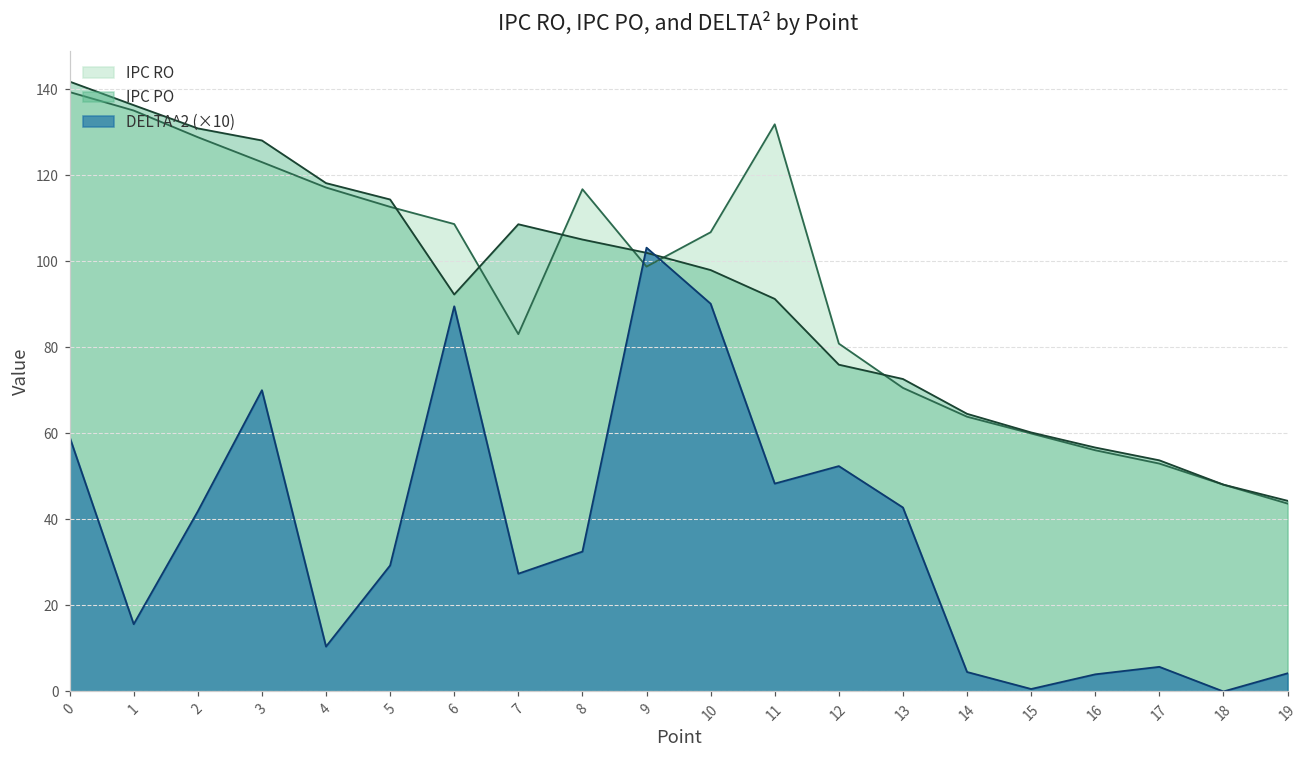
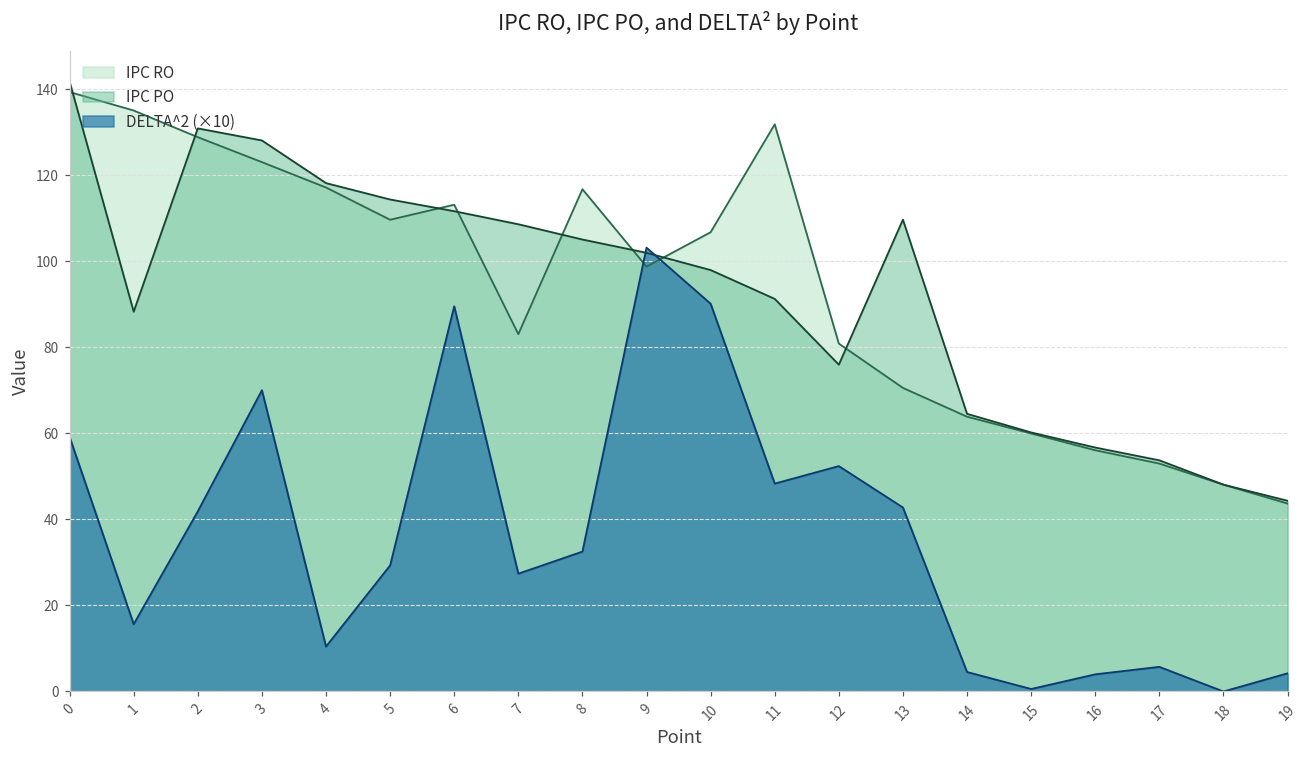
  {
    "IPC RO": {
      "0": 139,
      "1": 135,
      "2": 129,
      "3": 123,
      "4": 117,
-     "5": 113,
-     "6": 109,
+     "5": 110,
+     "6": 113,
      "7": 83,
      "8": 117,
      "9": 99,
      "10": 107,
      "11": 132,
      "12": 81,
      "13": 71,
      "14": 64,
      "17": 53
    },
    "IPC PO": {
      "0": 142,
-     "1": 136,
+     "1": 88,
      "2": 131,
      "3": 128,
      "4": 118,
      "5": 114,
-     "6": 92,
+     "6": 112,
      "7": 109,
      "8": 105,
      "9": 102,
      "10": 98,
      "11": 91,
      "12": 76,
-     "13": 73,
+     "13": 110,
      "14": 65,
      "17": 54
    },
    "DELTA^2 (×10)": {
      "0": 59,
      "1": 16,
      "2": 42,
      "3": 70,
      "4": 10,
      "5": 29,
      "6": 90,
      "7": 27,
      "8": 33,
      "9": 103,
      "10": 90,
      "11": 48,
      "12": 52,
      "13": 43,
      "14": 5,
      "15": 1,
      "16": 4,
      "17": 6,
      "18": 0,
      "19": 4
    }
  }
